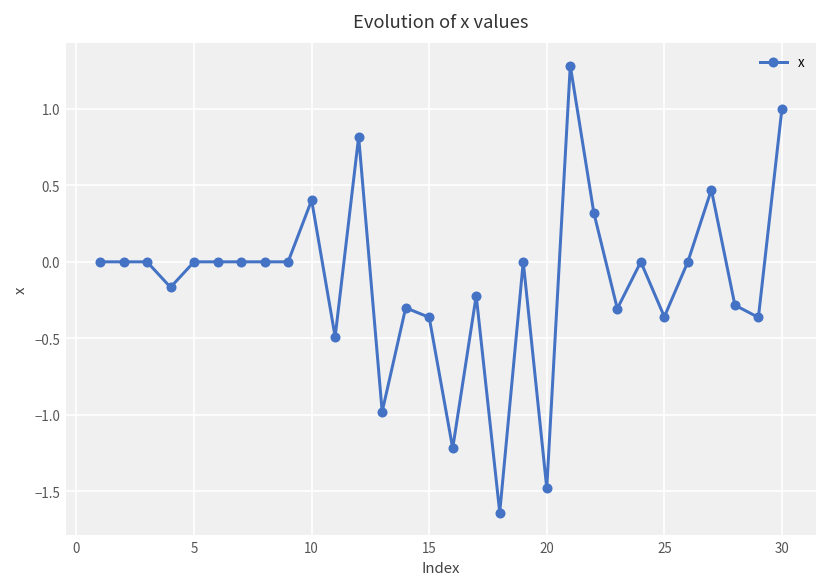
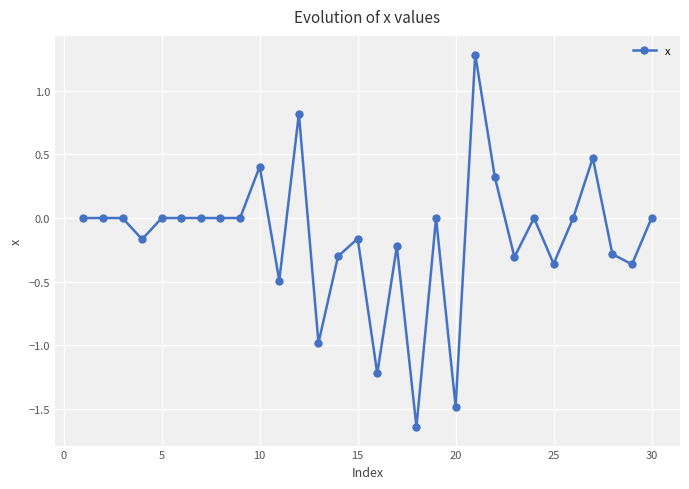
  {
    "5": 0.00,
    "10": 0.40,
-   "15": -0.36,
+   "15": -0.16,
    "20": -1.48,
    "25": -0.36,
-   "30": 1
+   "30": 0
  }
